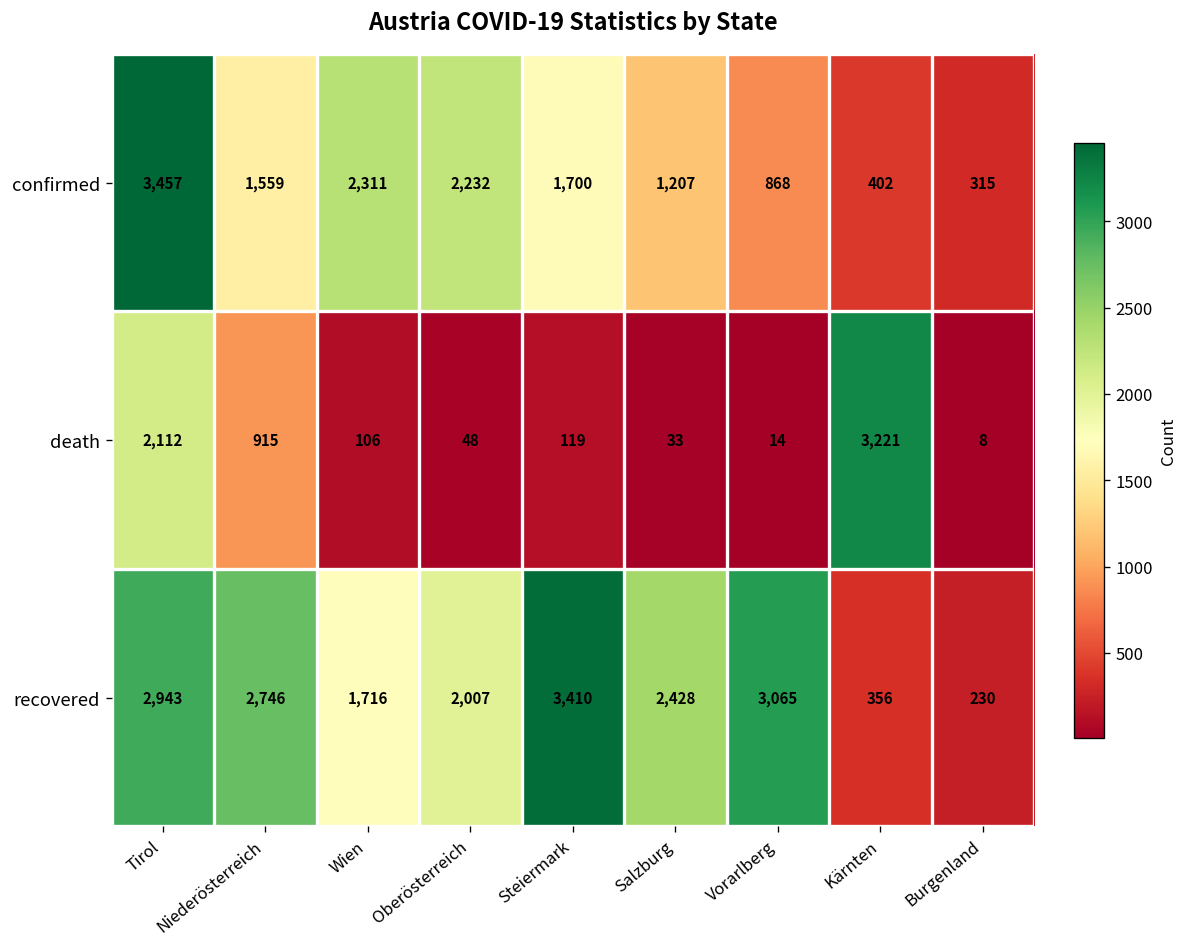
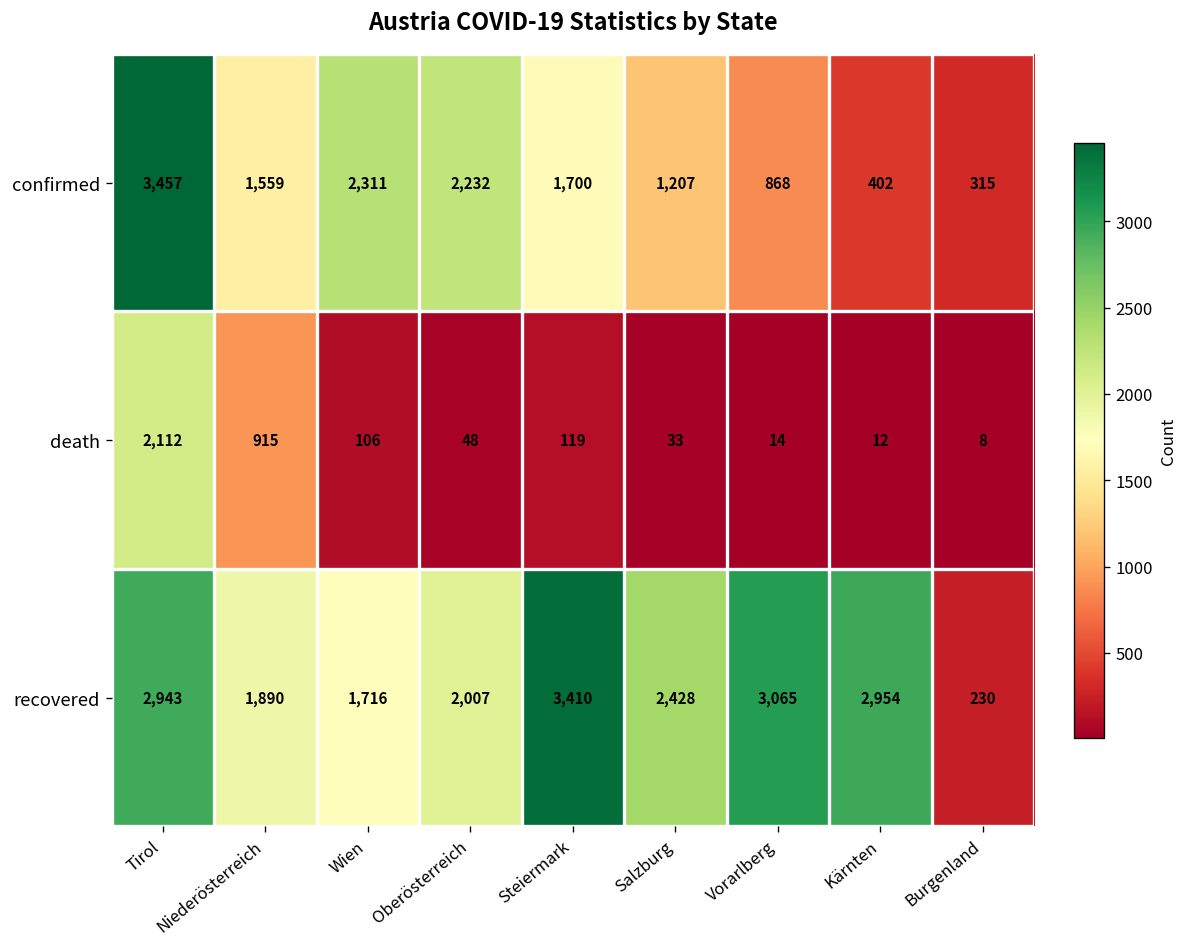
  {
    "confirmed": {
      "Tirol": "3,457",
      "Niederösterreich": "1,559",
      "Wien": "2,311",
      "Oberösterreich": "2,232",
      "Steiermark": "1,700",
      "Salzburg": "1,207",
      "Vorarlberg": "868",
      "Kärnten": "402",
      "Burgenland": "315"
    },
    "death": {
      "Tirol": "2,112",
      "Niederösterreich": "915",
      "Wien": "106",
      "Oberösterreich": "48",
      "Steiermark": "119",
      "Salzburg": "33",
      "Vorarlberg": "14",
-     "Kärnten": "3,221",
+     "Kärnten": "12",
      "Burgenland": "8"
    },
    "recovered": {
      "Tirol": "2,943",
-     "Niederösterreich": "2,746",
+     "Niederösterreich": "1,890",
      "Wien": "1,716",
      "Oberösterreich": "2,007",
      "Steiermark": "3,410",
      "Salzburg": "2,428",
      "Vorarlberg": "3,065",
-     "Kärnten": "356",
+     "Kärnten": "2,954",
      "Burgenland": "230"
    }
  }
